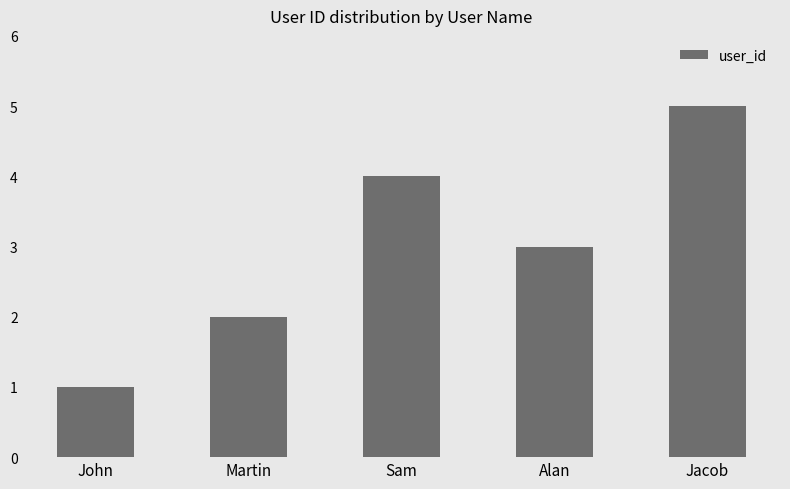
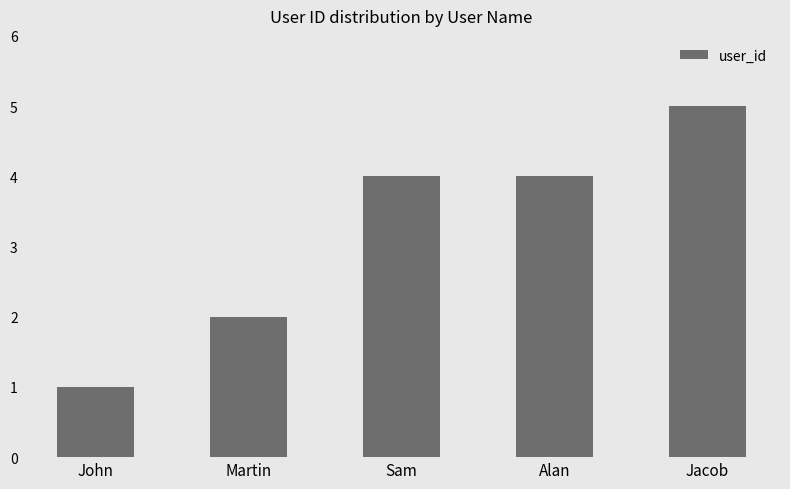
  {
    "John": 1,
    "Martin": 2,
    "Sam": 4,
-   "Alan": 3,
+   "Alan": 4,
    "Jacob": 5
  }
